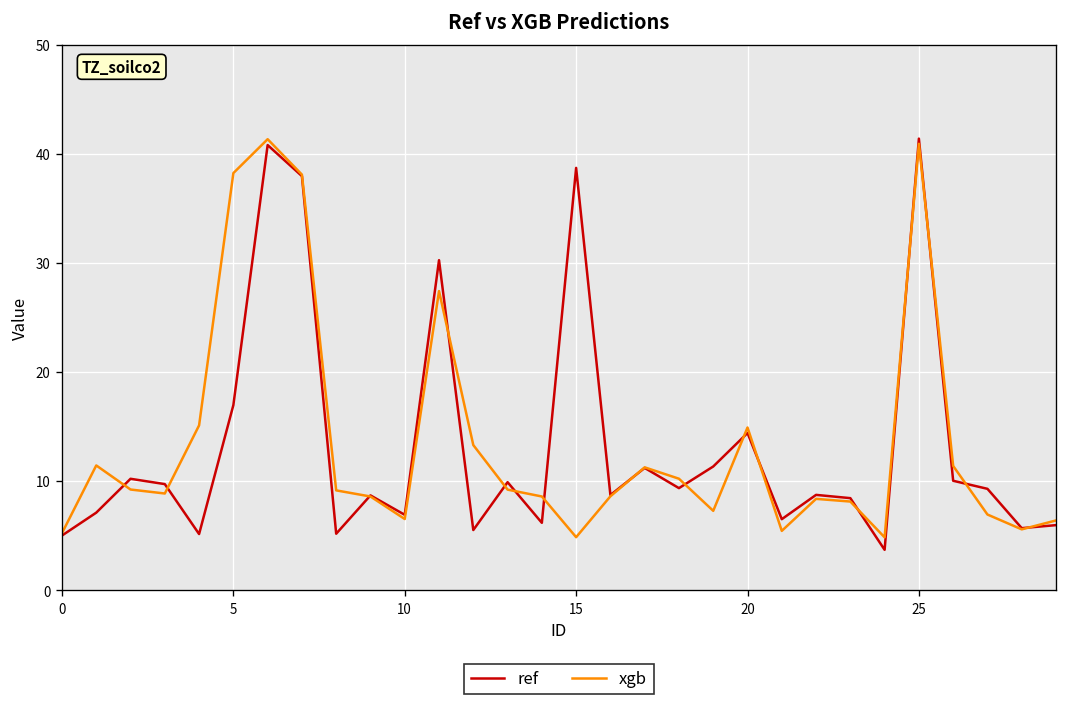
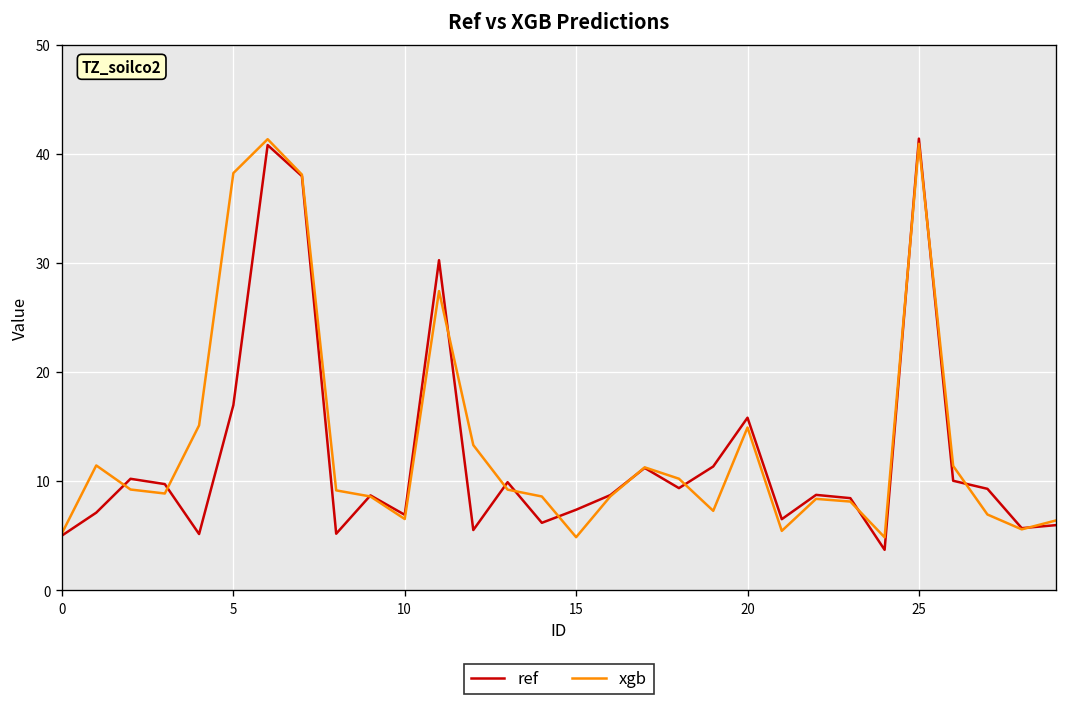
  {
    "ref": {
      "5": 17,
      "10": 7,
-     "15": 39,
-     "20": 14,
+     "15": 7,
+     "20": 16,
      "25": 41
    },
    "xgb": {
      "5": 38,
      "10": 7,
      "15": 5,
      "20": 15,
      "25": 41
    }
  }
